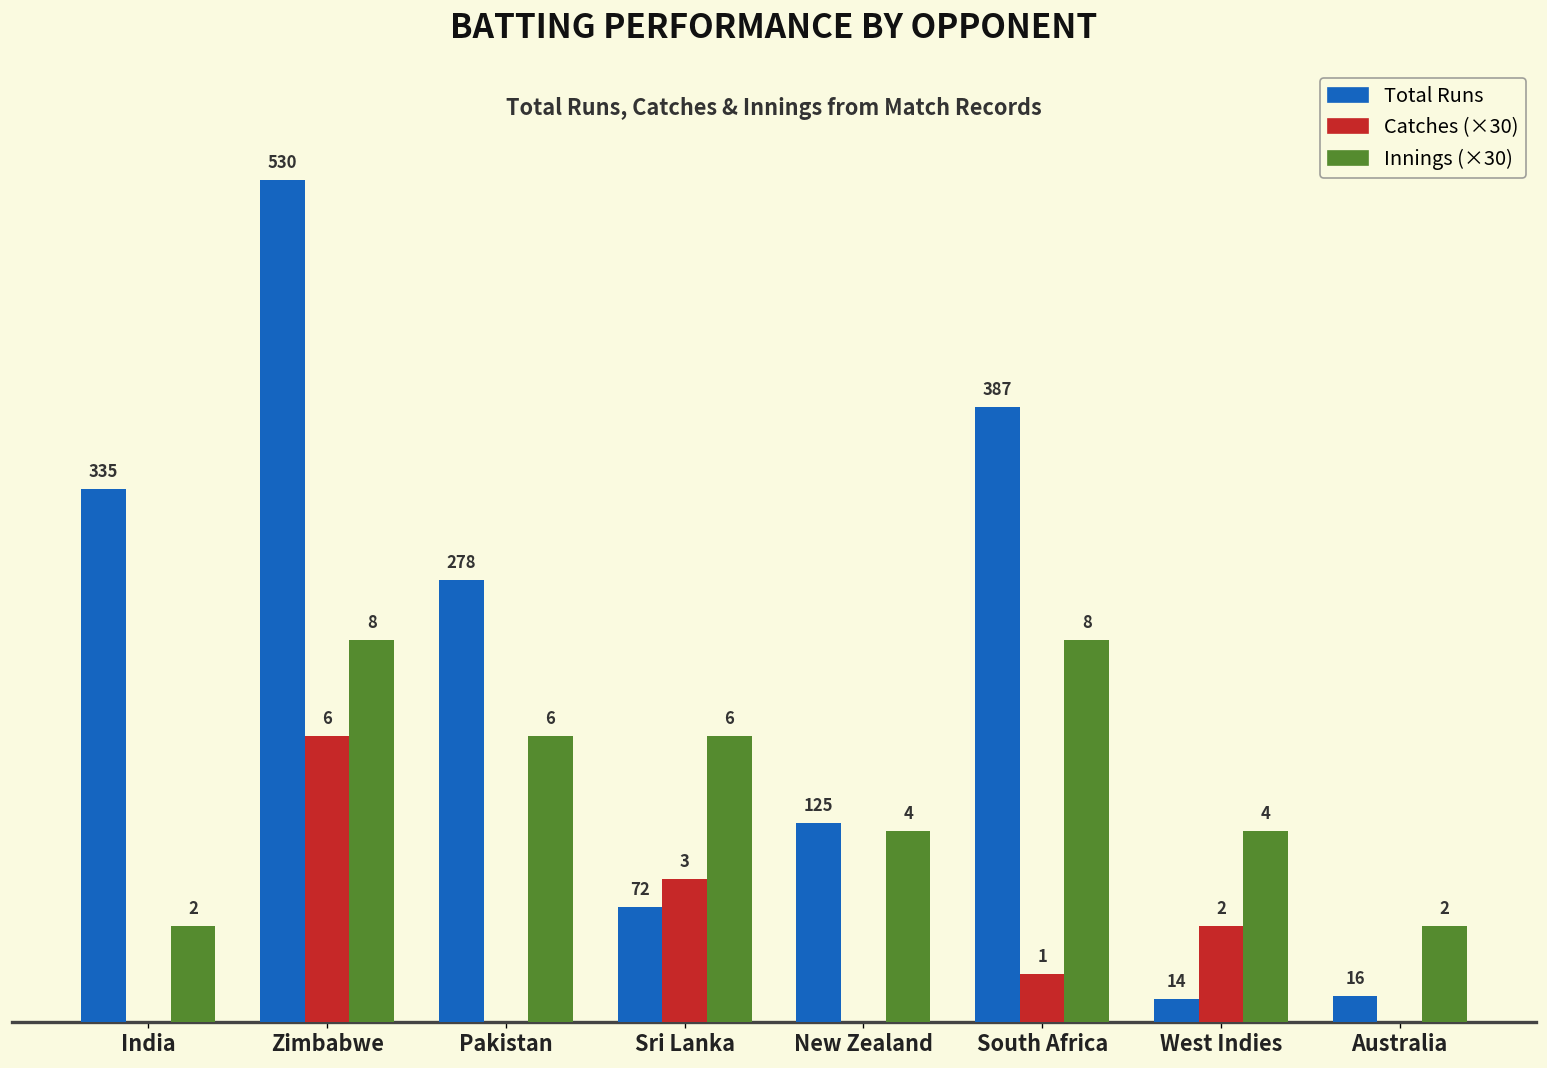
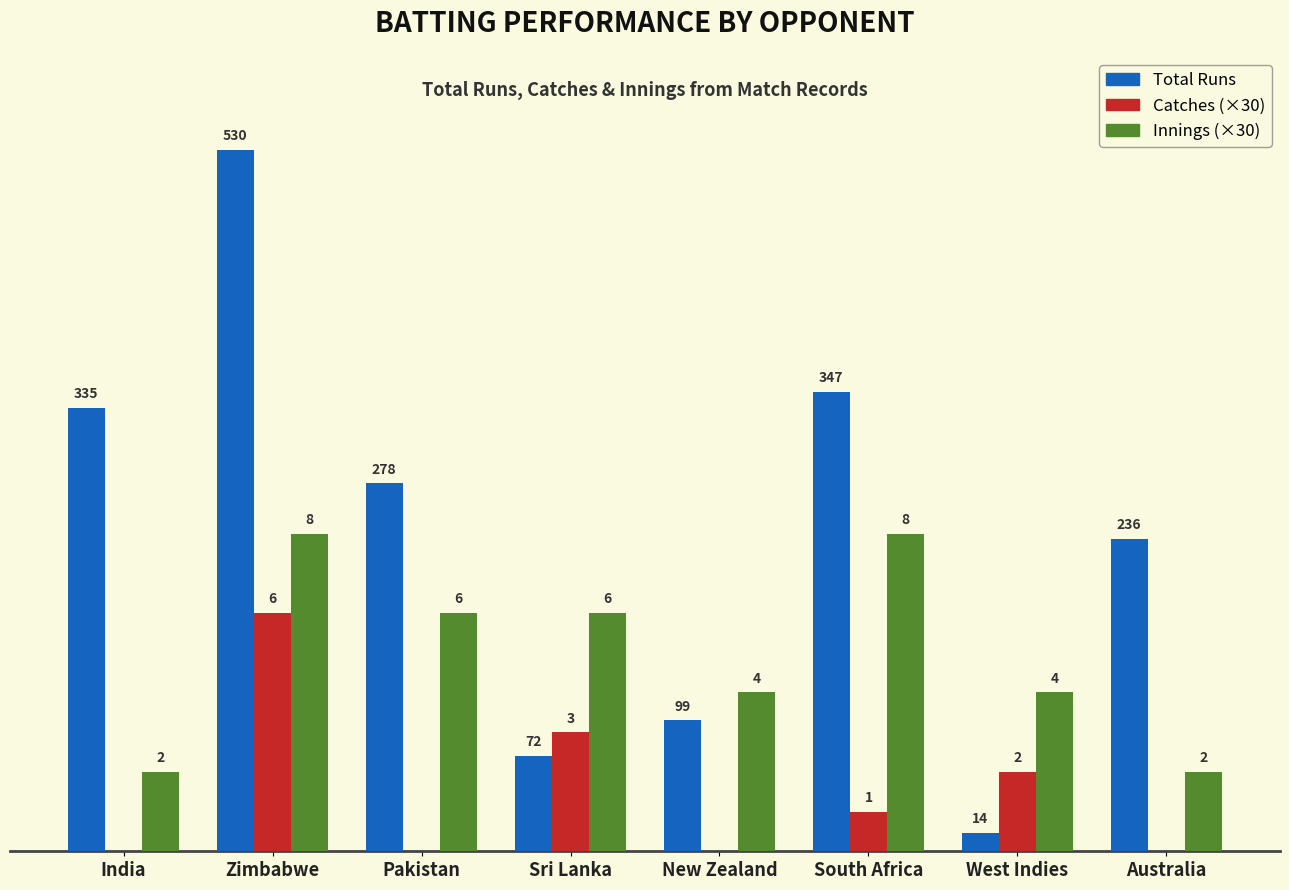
  {
    "Total Runs": {
      "India": 335,
      "Zimbabwe": 530,
      "Pakistan": 278,
      "Sri Lanka": 72,
-     "New Zealand": 125,
-     "South Africa": 387,
+     "New Zealand": 99,
+     "South Africa": 347,
      "West Indies": 14,
-     "Australia": 16
+     "Australia": 236
    }
  }
